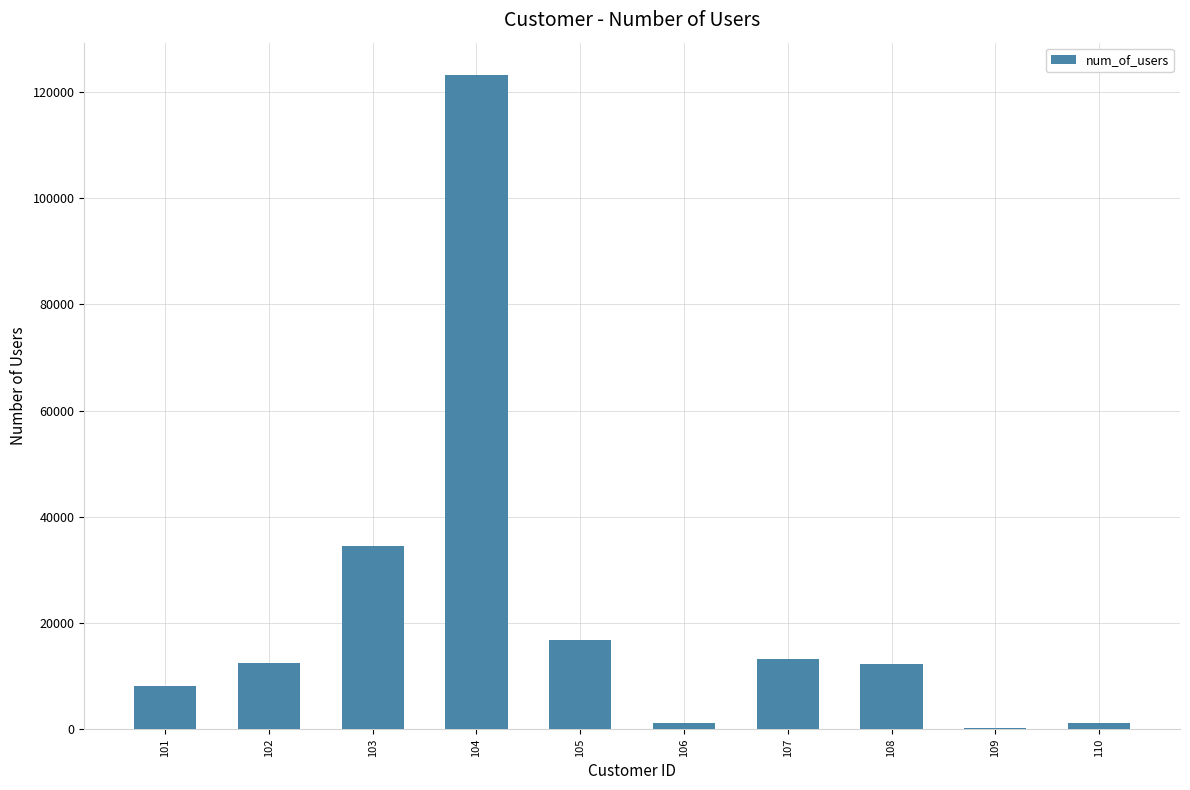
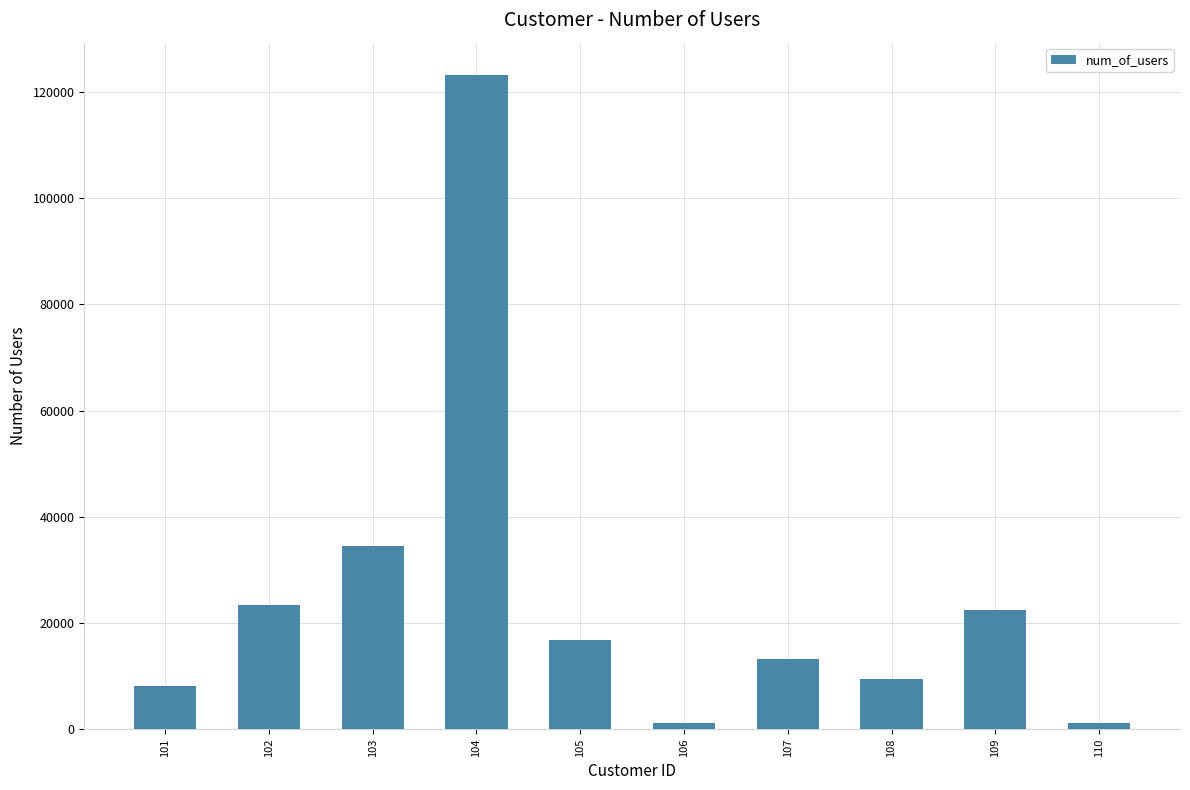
  {
    "101": 8000,
-   "102": 12000,
+   "102": 23000,
    "103": 35000,
    "104": 123000,
    "105": 17000,
    "106": 1000,
    "107": 13000,
-   "108": 12000,
-   "109": 0,
+   "108": 10000,
+   "109": 23000,
    "110": 1000
  }
